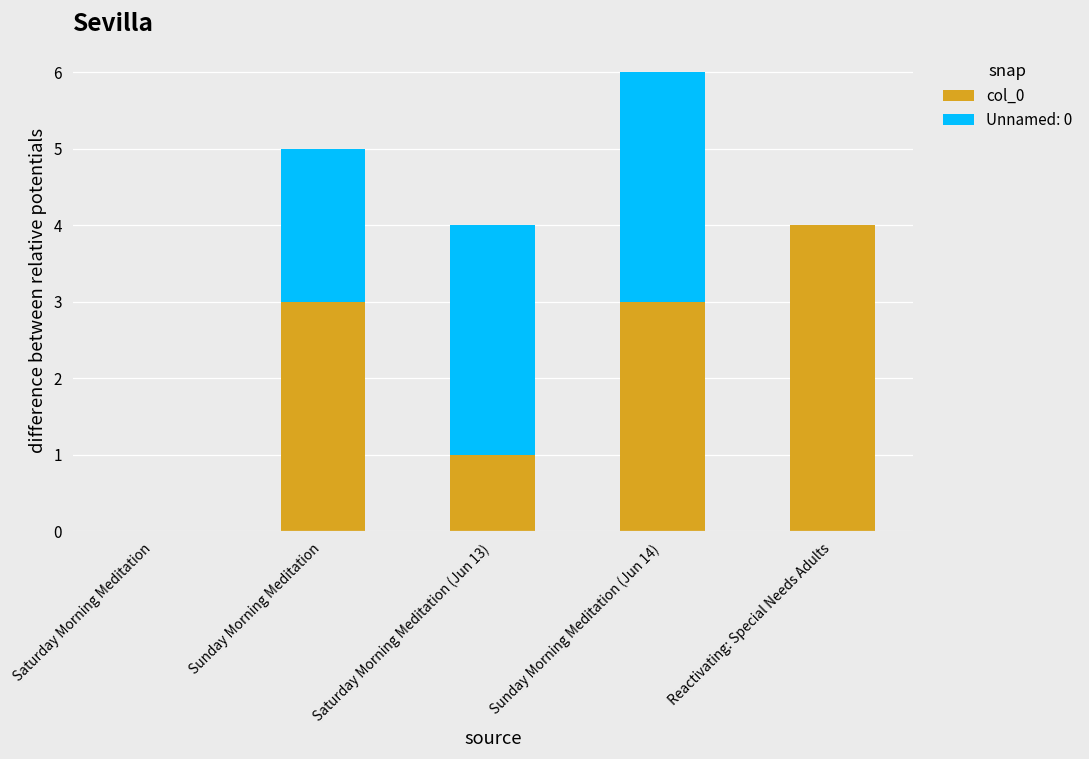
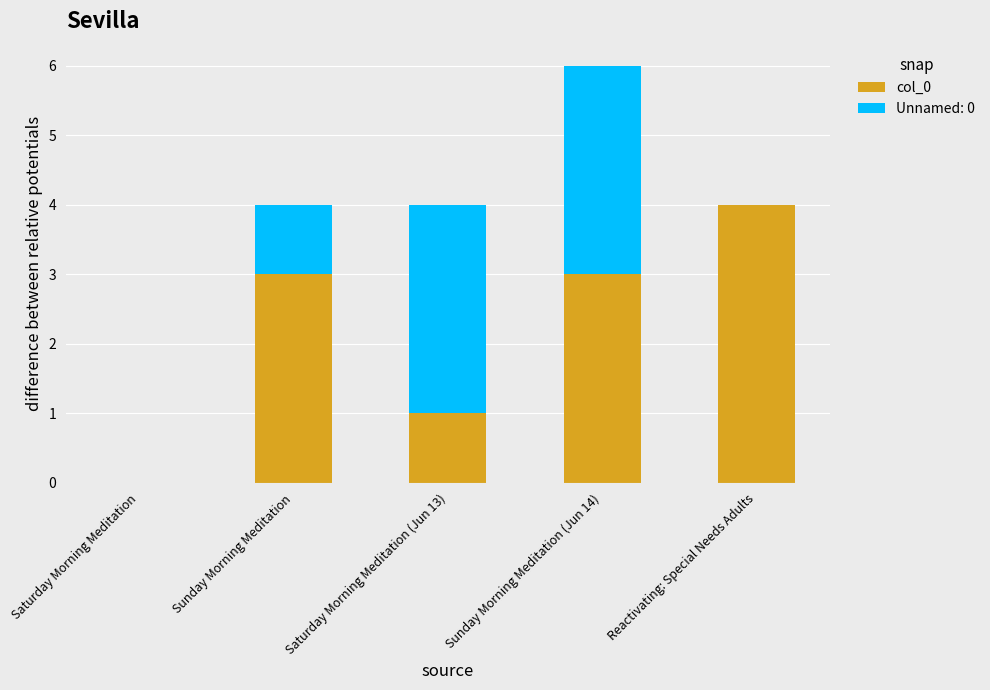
  {
    "col_0": {
      "Saturday Morning Meditation": 0,
      "Sunday Morning Meditation": 3,
      "Saturday Morning Meditation (Jun 13)": 1,
      "Sunday Morning Meditation (Jun 14)": 3,
      "Reactivating: Special Needs Adults": 4
    },
    "Unnamed: 0": {
      "Saturday Morning Meditation": 0,
-     "Sunday Morning Meditation": 2,
+     "Sunday Morning Meditation": 1,
      "Saturday Morning Meditation (Jun 13)": 3,
      "Sunday Morning Meditation (Jun 14)": 3,
      "Reactivating: Special Needs Adults": 0
    }
  }
